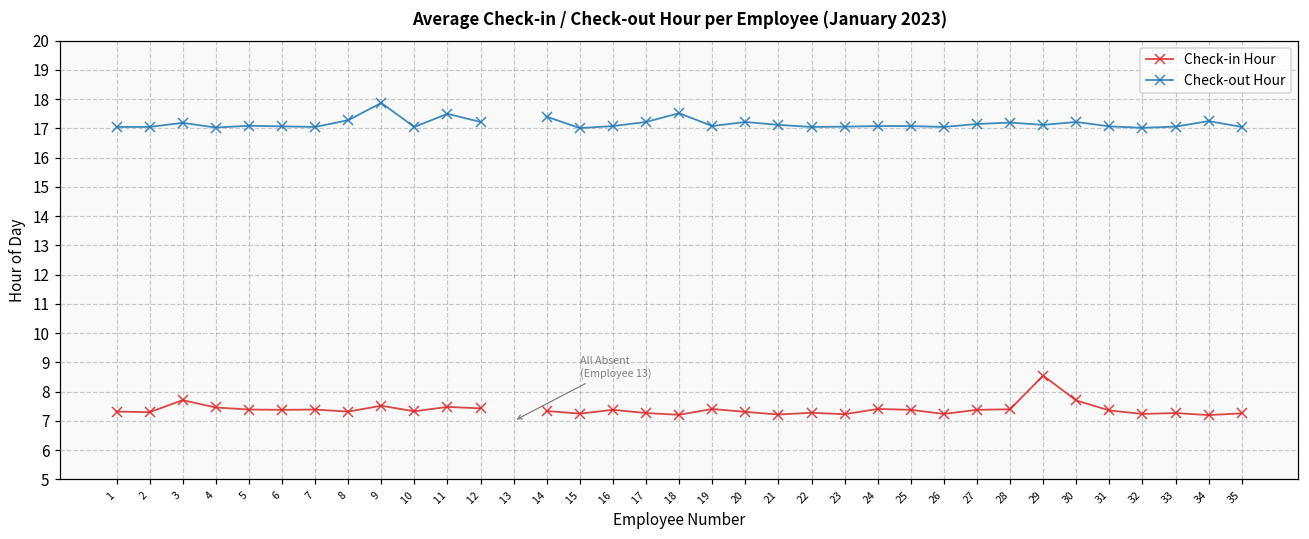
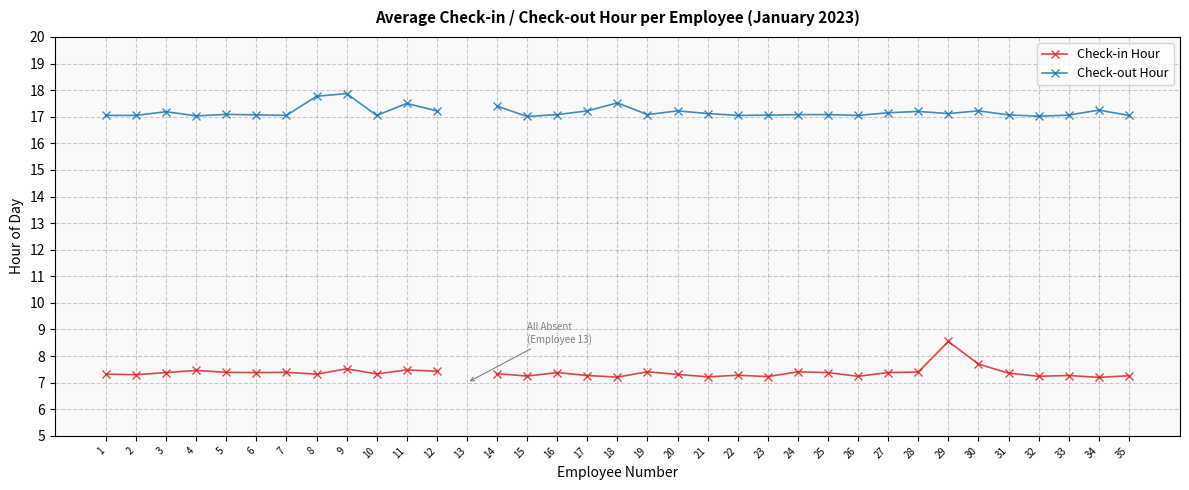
  {
    "Check-in Hour": {
      "1": 7.3,
      "2": 7.3,
-     "3": 7.7,
+     "3": 7.4,
      "4": 7.5,
      "5": 7.4,
      "6": 7.4,
      "7": 7.4,
      "8": 7.3,
      "9": 7.5,
      "10": 7.3,
      "11": 7.5,
      "12": 7.4,
      "18": 7.2,
      "19": 7.4,
      "20": 7.3,
      "21": 7.2,
      "22": 7.3,
      "23": 7.2,
      "24": 7.4,
      "25": 7.4,
      "26": 7.2,
      "27": 7.4,
      "28": 7.4,
      "29": 8.6,
      "30": 7.7,
      "31": 7.4,
      "32": 7.2,
      "33": 7.3,
      "34": 7.2,
      "35": 7.3
    },
    "Check-out Hour": {
      "1": 17.1,
      "2": 17.1,
      "3": 17.2,
      "4": 17.0,
      "5": 17.1,
      "6": 17.1,
      "7": 17.1,
-     "8": 17.3,
+     "8": 17.8,
      "9": 17.9,
      "10": 17.1,
      "11": 17.5,
      "12": 17.2,
      "14": 17.4,
      "15": 17.0,
      "16": 17.1,
      "17": 17.2,
      "18": 17.5,
      "19": 17.1,
      "20": 17.2,
      "21": 17.1,
      "22": 17.1,
      "23": 17.1,
      "24": 17.1,
      "25": 17.1,
      "26": 17.1,
      "27": 17.2,
      "28": 17.2,
      "29": 17.1,
      "30": 17.2,
      "31": 17.1,
      "32": 17.0,
      "33": 17.1,
      "34": 17.3,
      "35": 17.1
    }
  }
